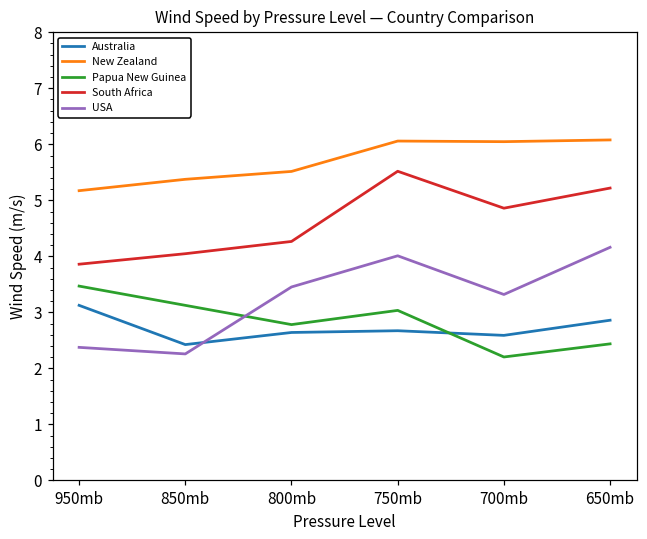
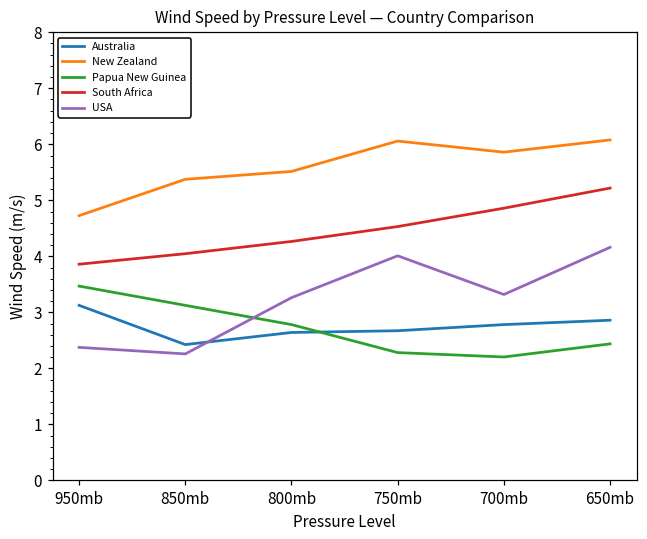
  {
    "Australia": {
      "950mb": 3.1,
      "850mb": 2.4,
      "800mb": 2.6,
      "750mb": 2.7,
-     "700mb": 2.6,
+     "700mb": 2.8,
      "650mb": 2.9
    },
    "New Zealand": {
-     "950mb": 5.2,
+     "950mb": 4.7,
      "850mb": 5.4,
      "800mb": 5.5,
      "750mb": 6.1,
-     "700mb": 6.0,
+     "700mb": 5.9,
      "650mb": 6.1
    },
    "Papua New Guinea": {
      "950mb": 3.5,
      "850mb": 3.1,
      "800mb": 2.8,
-     "750mb": 3.0,
+     "750mb": 2.3,
      "700mb": 2.2,
      "650mb": 2.4
    },
    "South Africa": {
      "950mb": 3.9,
      "850mb": 4.0,
      "800mb": 4.3,
-     "750mb": 5.5,
+     "750mb": 4.5,
      "700mb": 4.9,
      "650mb": 5.2
    },
    "USA": {
      "950mb": 2.4,
      "850mb": 2.3,
-     "800mb": 3.5,
+     "800mb": 3.3,
      "750mb": 4.0,
      "700mb": 3.3,
      "650mb": 4.2
    }
  }
